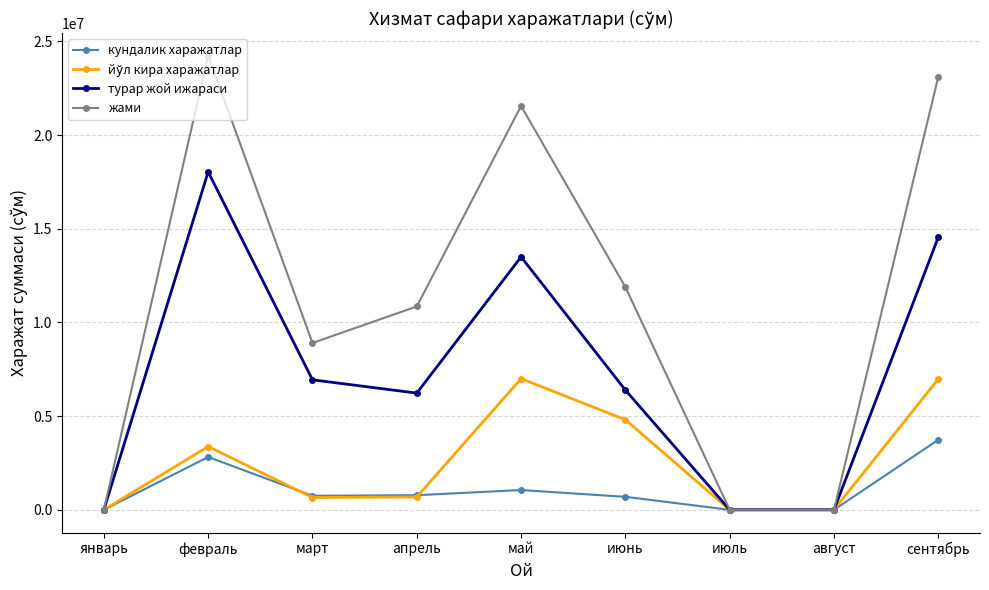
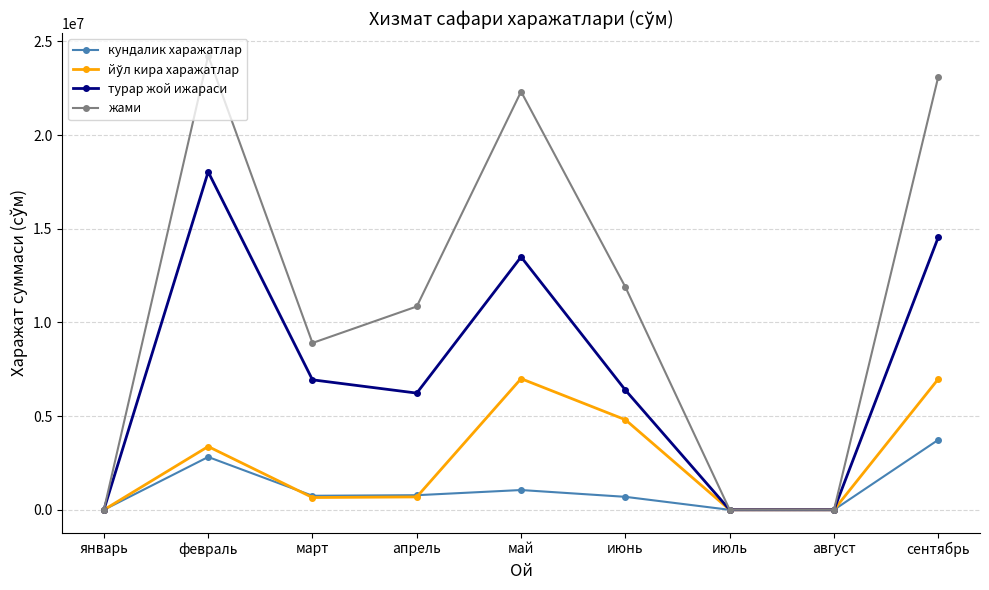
  {
    "кундалик харажатлар": {
      "февраль": 2800000,
      "май": 1100000,
      "июнь": 700000,
      "сентябрь": 3700000
    },
    "йўл кира харажатлар": {
      "февраль": 3400000,
      "май": 7000000,
      "июнь": 4800000,
      "сентябрь": 7000000
    },
    "турар жой ижараси": {
      "февраль": 18000000,
      "март": 6900000,
      "апрель": 6200000,
      "май": 13500000,
      "июнь": 6400000,
      "сентябрь": 14600000
    },
    "жами": {
      "март": 8900000,
      "апрель": 10900000,
-     "май": 21600000,
+     "май": 22300000,
      "июнь": 11900000,
      "сентябрь": 23100000
    }
  }
